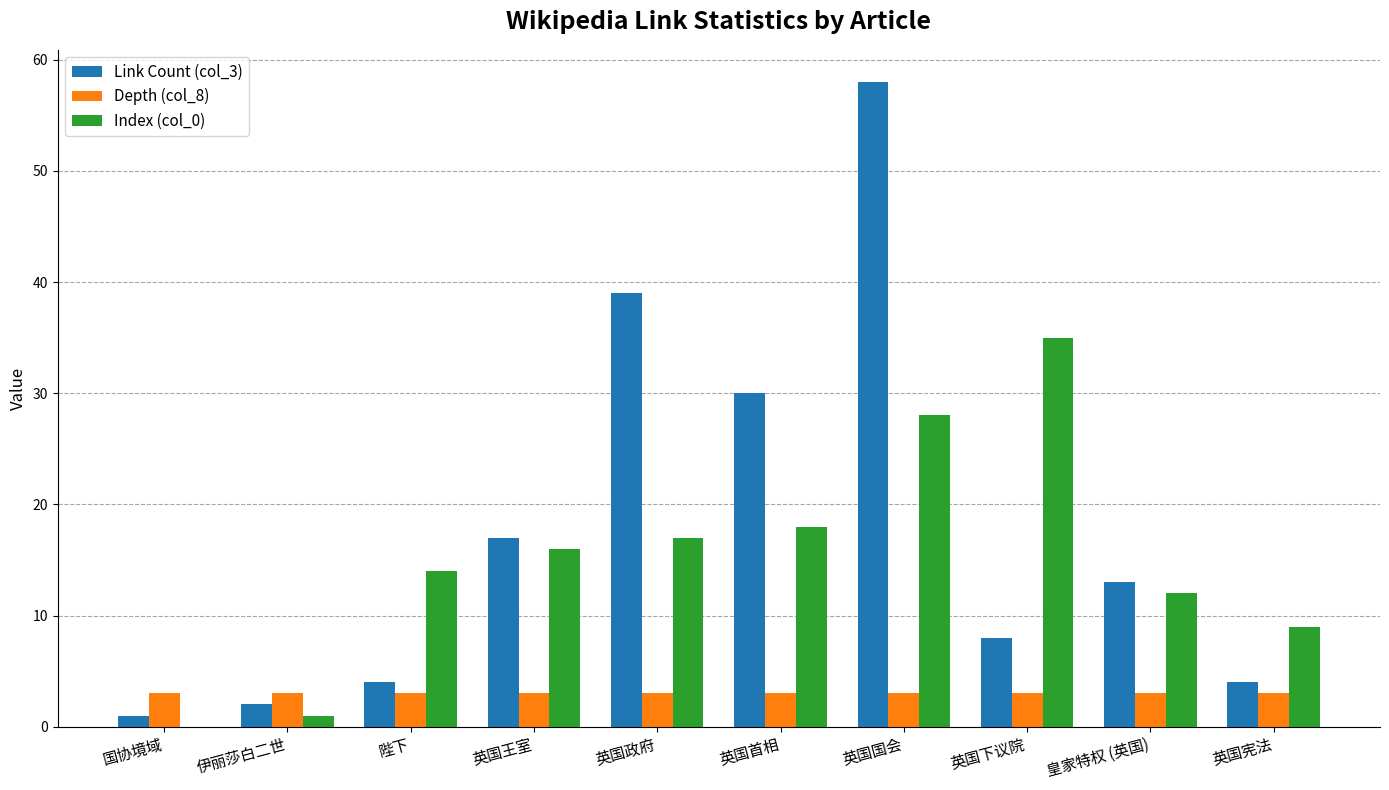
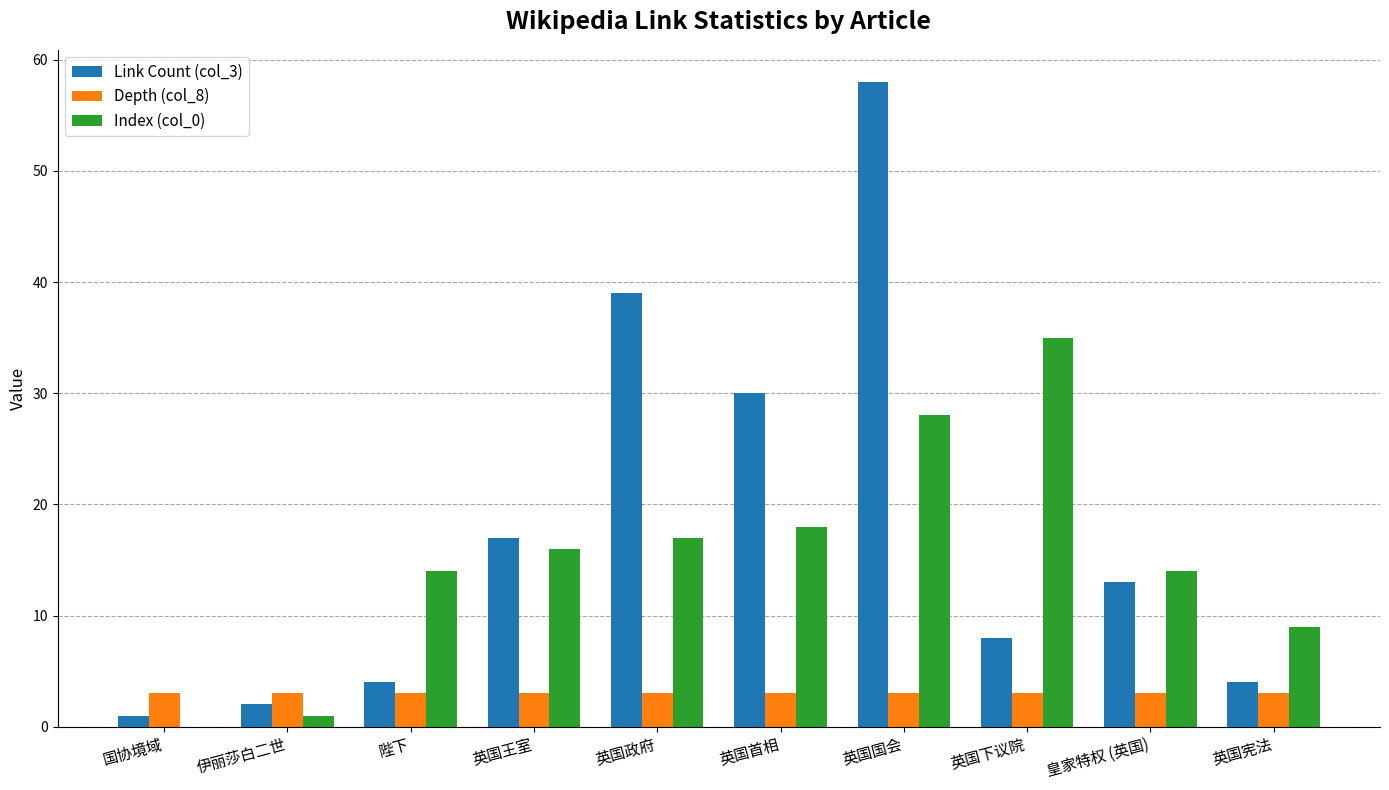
  {
    "Link Count (col_3)": {
      "国协境域": 1,
      "伊丽莎白二世": 2,
      "陛下": 4,
      "英国王室": 17,
      "英国政府": 39,
      "英国首相": 30,
      "英国国会": 58,
      "英国下议院": 8,
      "皇家特权 (英国)": 13,
      "英国宪法": 4
    },
    "Depth (col_8)": {
      "国协境域": 3,
      "伊丽莎白二世": 3,
      "陛下": 3,
      "英国王室": 3,
      "英国政府": 3,
      "英国首相": 3,
      "英国国会": 3,
      "英国下议院": 3,
      "皇家特权 (英国)": 3,
      "英国宪法": 3
    },
    "Index (col_0)": {
      "国协境域": 0,
      "伊丽莎白二世": 1,
      "陛下": 14,
      "英国王室": 16,
      "英国政府": 17,
      "英国首相": 18,
      "英国国会": 28,
      "英国下议院": 35,
-     "皇家特权 (英国)": 12,
+     "皇家特权 (英国)": 14,
      "英国宪法": 9
    }
  }
